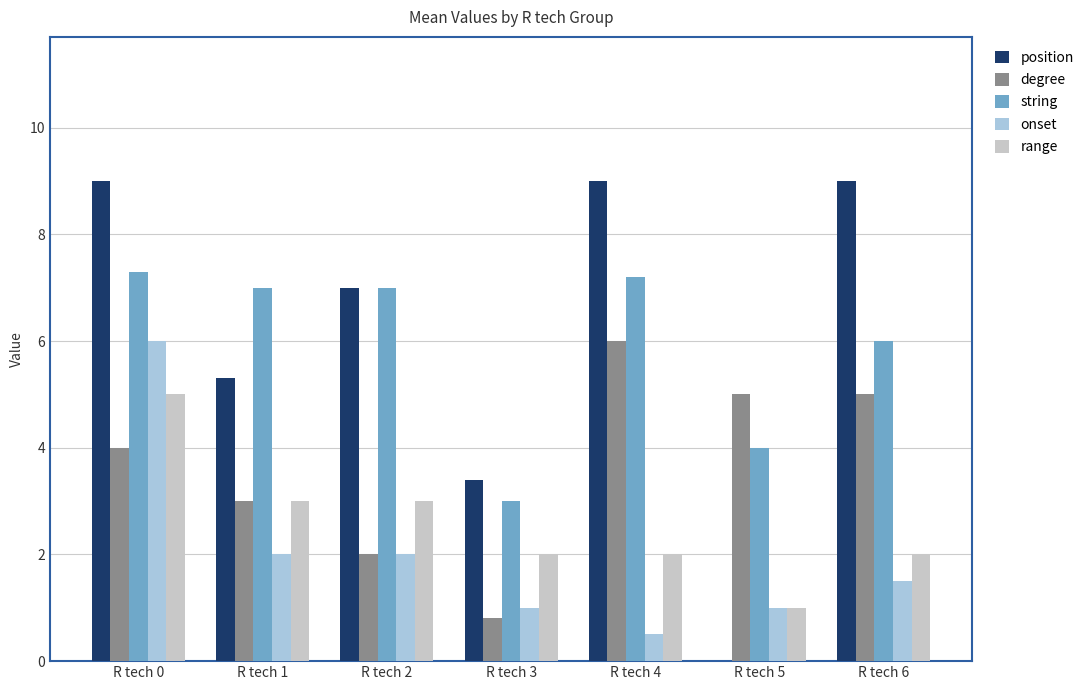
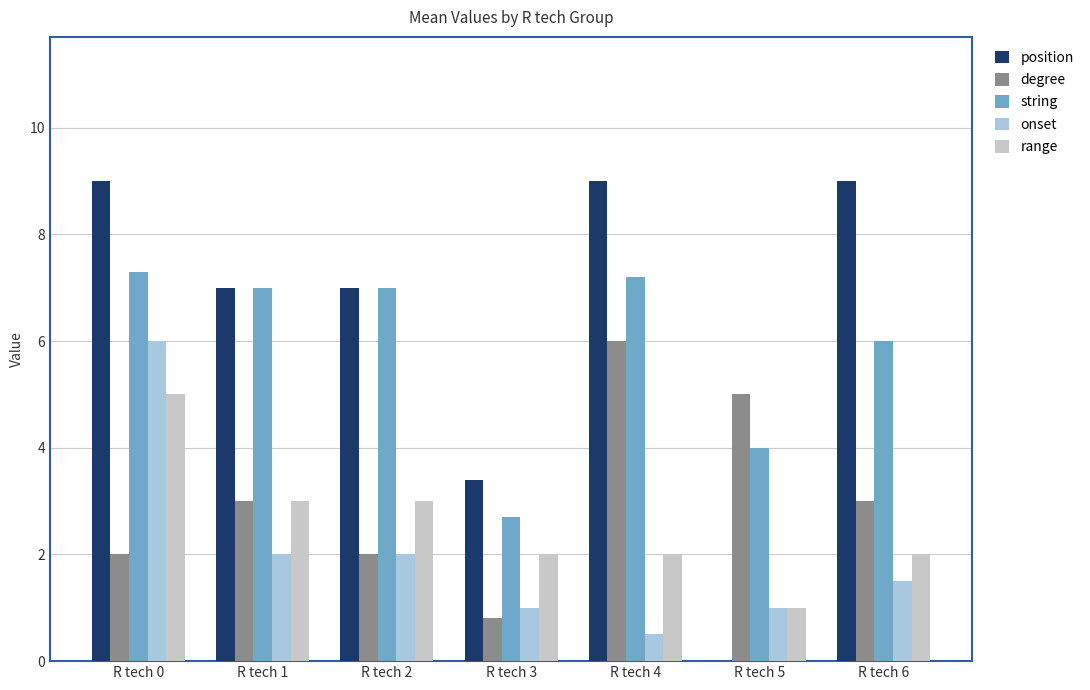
  {
    "position": {
      "R tech 0": 9.0,
-     "R tech 1": 5.3,
+     "R tech 1": 7.0,
      "R tech 2": 7.0,
      "R tech 3": 3.4,
      "R tech 4": 9.0,
      "R tech 5": 0.0,
      "R tech 6": 9.0
    },
    "degree": {
-     "R tech 0": 4,
+     "R tech 0": 2,
      "R tech 1": 3,
      "R tech 2": 2,
      "R tech 3": 0.8,
      "R tech 4": 6,
      "R tech 5": 5,
-     "R tech 6": 5
+     "R tech 6": 3
    },
    "string": {
      "R tech 0": 7.3,
      "R tech 1": 7.0,
      "R tech 2": 7.0,
-     "R tech 3": 3.0,
+     "R tech 3": 2.7,
      "R tech 4": 7.2,
      "R tech 5": 4.0,
      "R tech 6": 6.0
    }
  }
